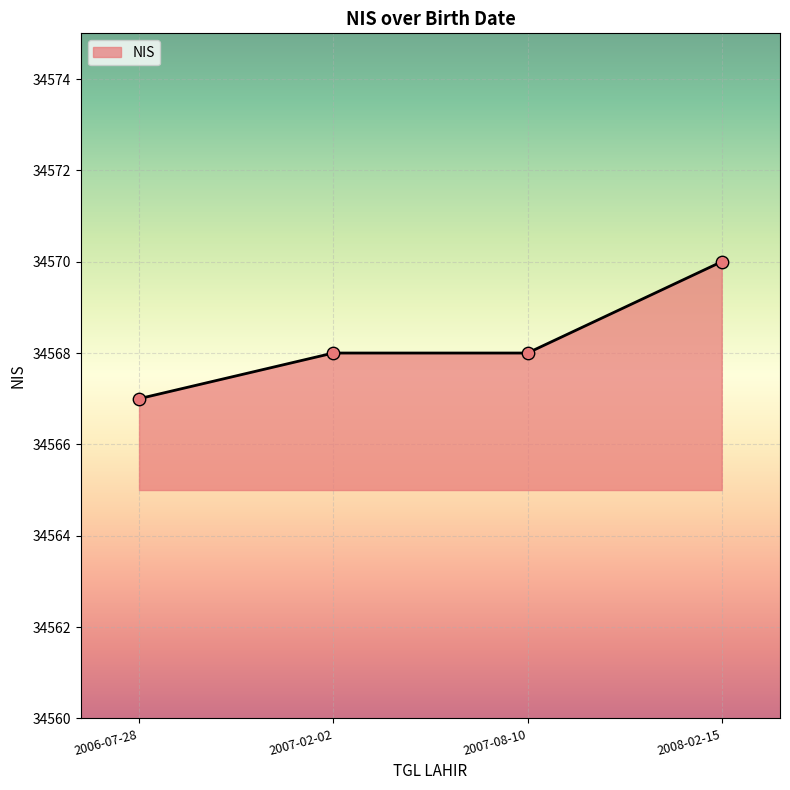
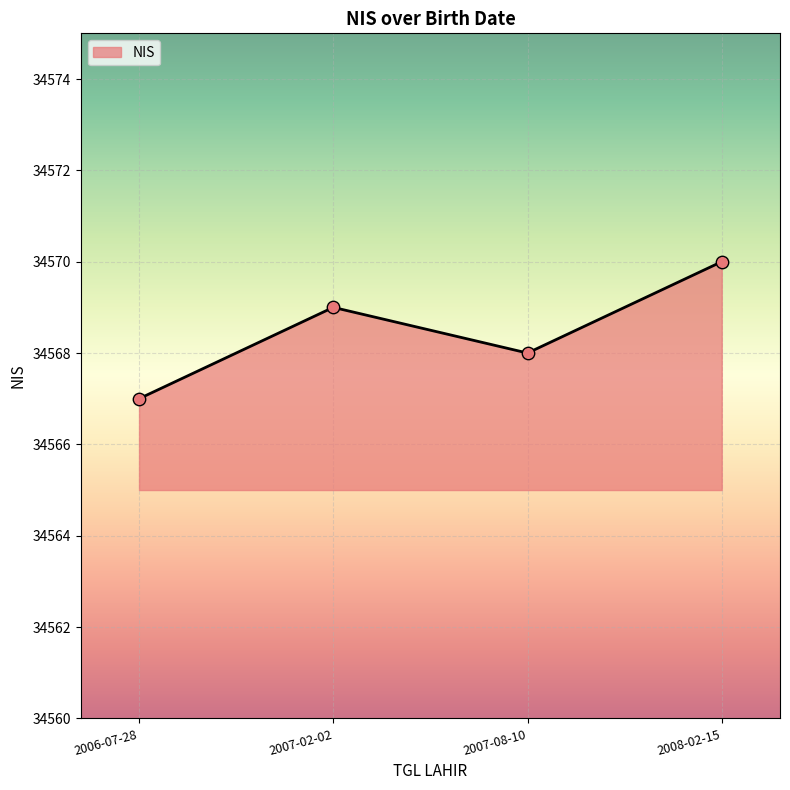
  {
    "2006-07-28": 34567,
-   "2007-02-02": 34568,
+   "2007-02-02": 34569,
    "2007-08-10": 34568,
    "2008-02-15": 34570
  }
